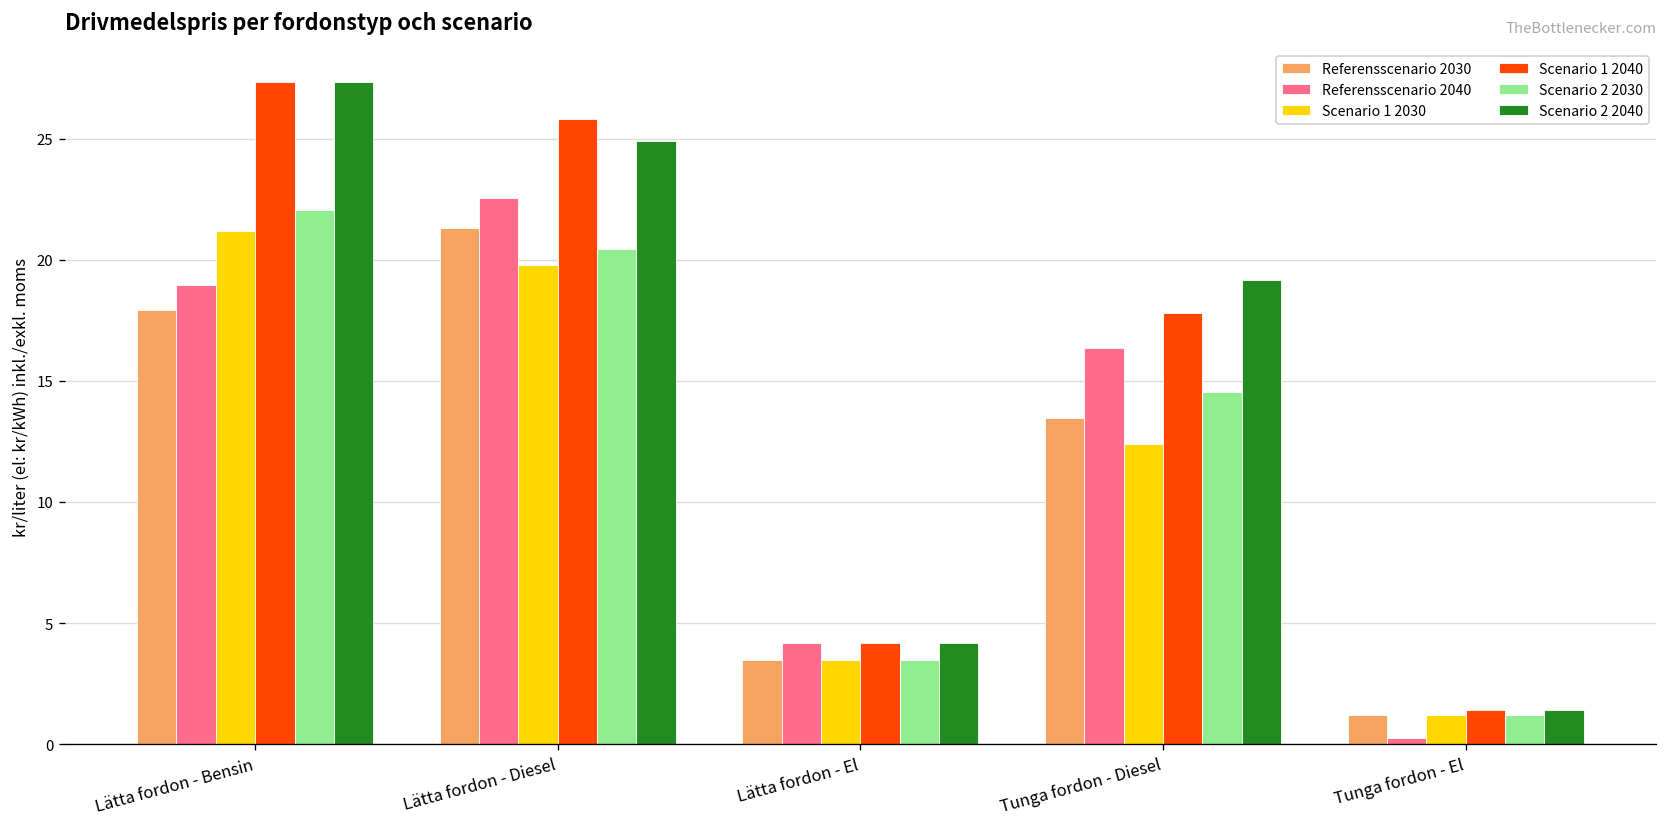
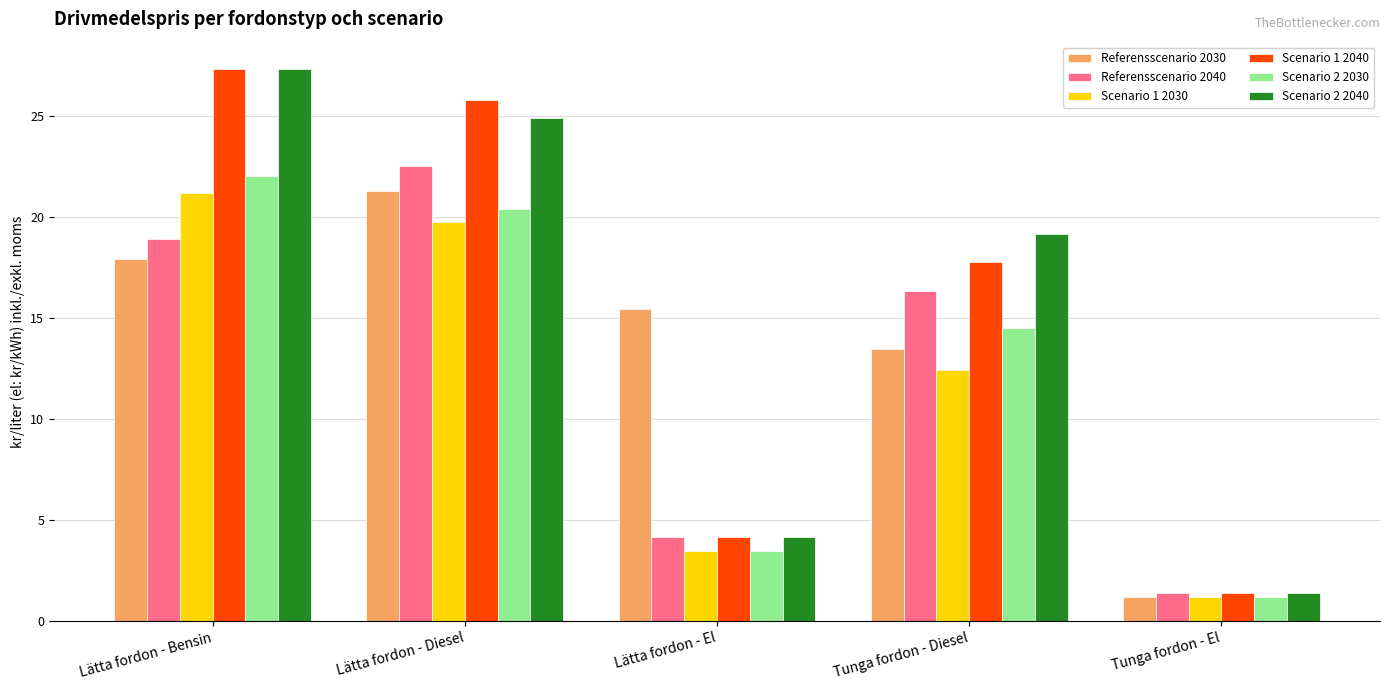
  {
    "Referensscenario 2030": {
      "Lätta fordon - Bensin": 17.9,
      "Lätta fordon - Diesel": 21.3,
-     "Lätta fordon - El": 3.5,
+     "Lätta fordon - El": 15.5,
      "Tunga fordon - Diesel": 13.5,
      "Tunga fordon - El": 1.2
    },
    "Referensscenario 2040": {
      "Lätta fordon - Bensin": 18.9,
      "Lätta fordon - Diesel": 22.6,
      "Lätta fordon - El": 4.2,
      "Tunga fordon - Diesel": 16.4,
-     "Tunga fordon - El": 0.2
+     "Tunga fordon - El": 1.4
    },
    "Scenario 1 2030": {
      "Lätta fordon - Bensin": 21.2,
      "Lätta fordon - Diesel": 19.8,
      "Lätta fordon - El": 3.5,
      "Tunga fordon - Diesel": 12.4,
      "Tunga fordon - El": 1.2
    },
    "Scenario 1 2040": {
      "Lätta fordon - Bensin": 27.3,
      "Lätta fordon - Diesel": 25.8,
      "Lätta fordon - El": 4.2,
      "Tunga fordon - Diesel": 17.8,
      "Tunga fordon - El": 1.4
    },
    "Scenario 2 2030": {
      "Lätta fordon - Bensin": 22.1,
      "Lätta fordon - Diesel": 20.4,
      "Lätta fordon - El": 3.5,
      "Tunga fordon - Diesel": 14.5,
      "Tunga fordon - El": 1.2
    },
    "Scenario 2 2040": {
      "Lätta fordon - Bensin": 27.3,
      "Lätta fordon - Diesel": 24.9,
      "Lätta fordon - El": 4.2,
      "Tunga fordon - Diesel": 19.2,
      "Tunga fordon - El": 1.4
    }
  }
